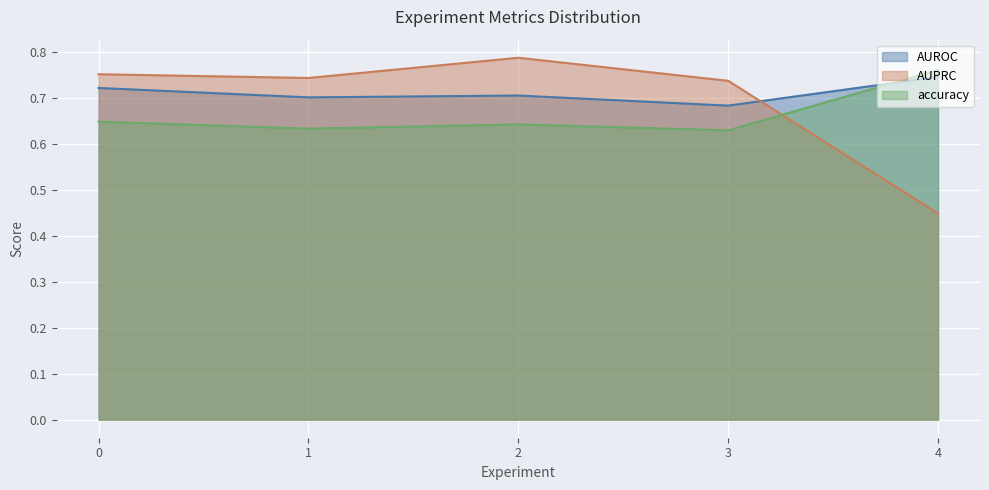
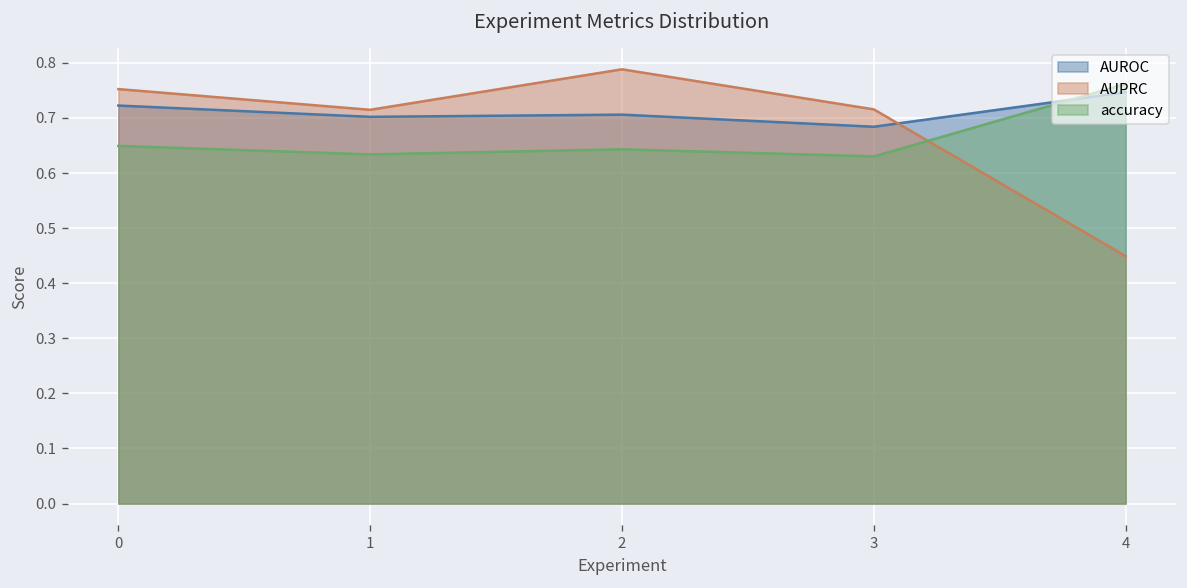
  {
    "AUPRC": {
      "0": 0.75,
-     "1": 0.74,
+     "1": 0.71,
      "2": 0.79,
-     "3": 0.74,
+     "3": 0.72,
      "4": 0.45
    }
  }
